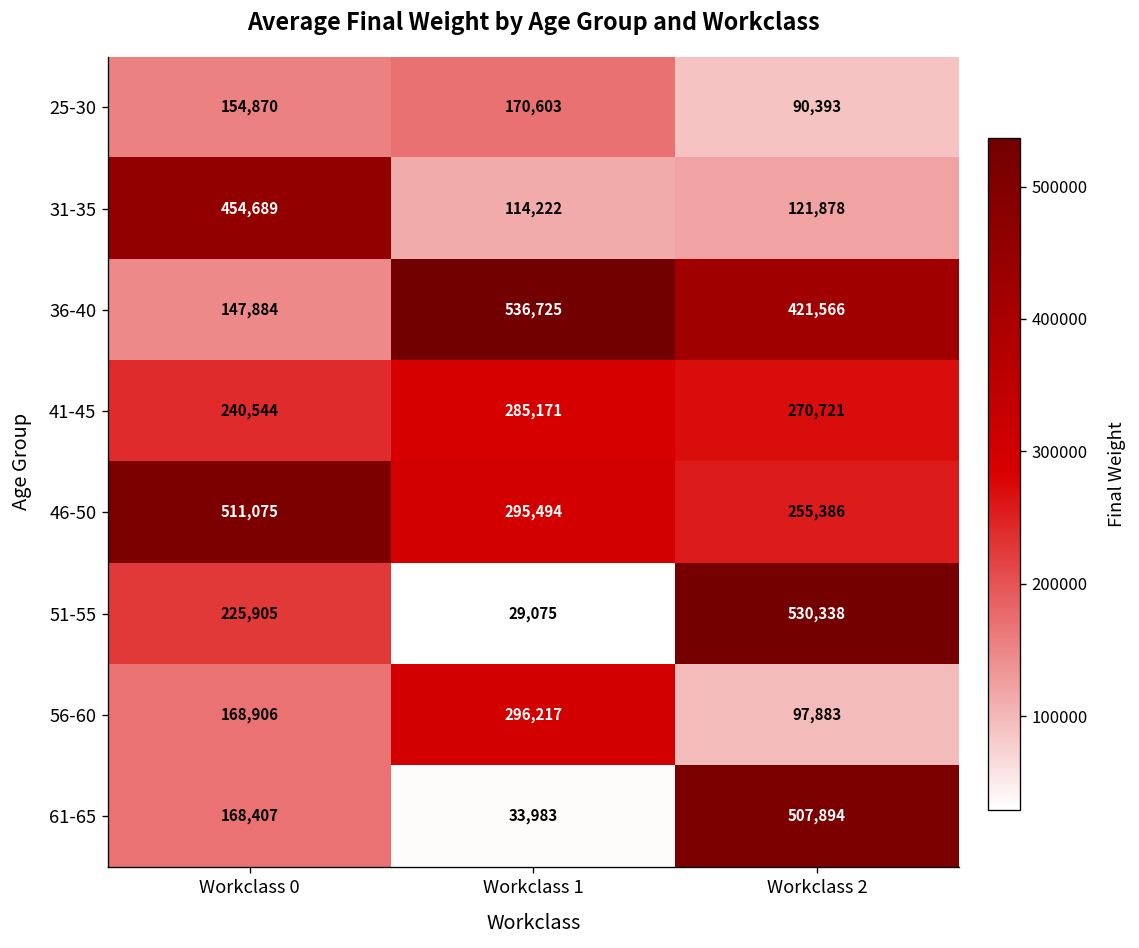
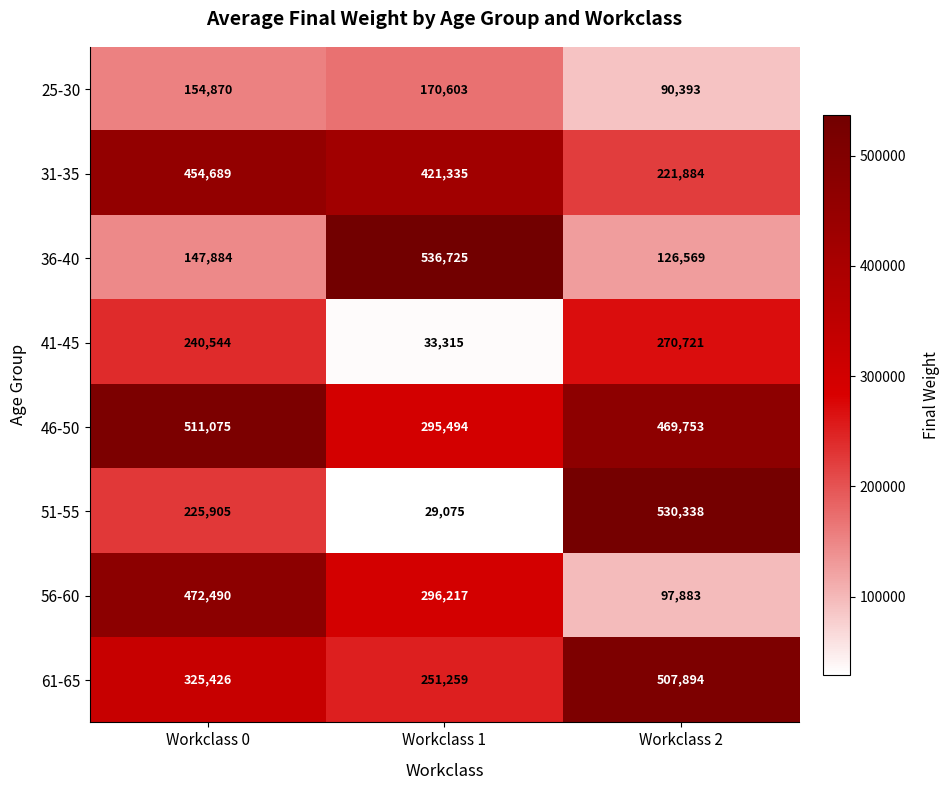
  {
    "25-30": {
      "Workclass 0": "154,870",
      "Workclass 1": "170,603",
      "Workclass 2": "90,393"
    },
    "31-35": {
      "Workclass 0": "454,689",
-     "Workclass 1": "114,222",
-     "Workclass 2": "121,878"
+     "Workclass 1": "421,335",
+     "Workclass 2": "221,884"
    },
    "36-40": {
      "Workclass 0": "147,884",
      "Workclass 1": "536,725",
-     "Workclass 2": "421,566"
+     "Workclass 2": "126,569"
    },
    "41-45": {
      "Workclass 0": "240,544",
-     "Workclass 1": "285,171",
+     "Workclass 1": "33,315",
      "Workclass 2": "270,721"
    },
    "46-50": {
      "Workclass 0": "511,075",
      "Workclass 1": "295,494",
-     "Workclass 2": "255,386"
+     "Workclass 2": "469,753"
    },
    "51-55": {
      "Workclass 0": "225,905",
      "Workclass 1": "29,075",
      "Workclass 2": "530,338"
    },
    "56-60": {
-     "Workclass 0": "168,906",
+     "Workclass 0": "472,490",
      "Workclass 1": "296,217",
      "Workclass 2": "97,883"
    },
    "61-65": {
-     "Workclass 0": "168,407",
-     "Workclass 1": "33,983",
+     "Workclass 0": "325,426",
+     "Workclass 1": "251,259",
      "Workclass 2": "507,894"
    }
  }
